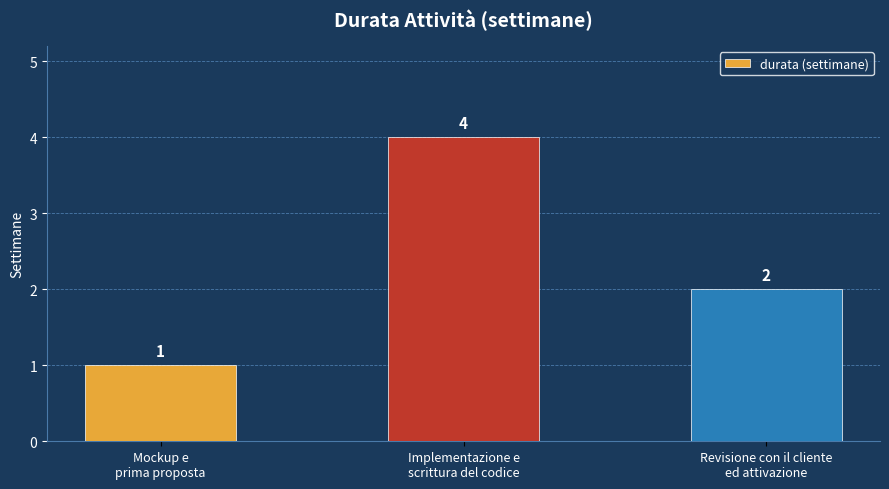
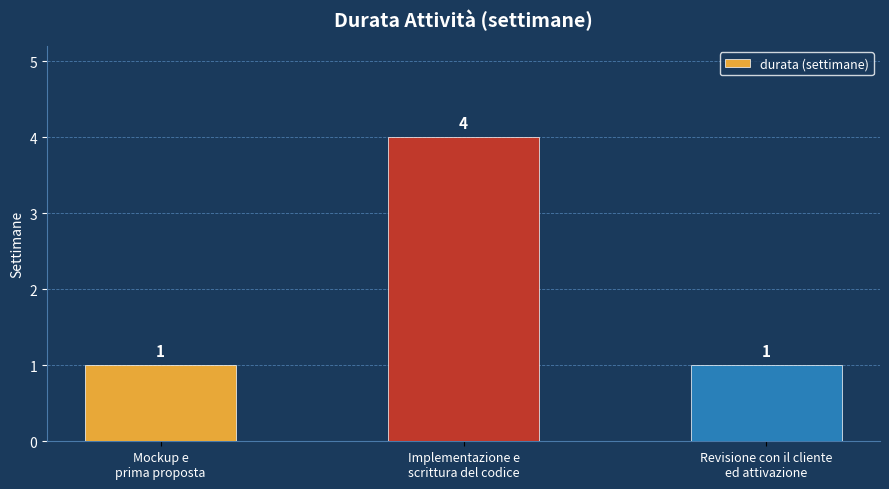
  {
    "Mockup e prima proposta": 1,
    "Implementazione e scrittura del codice": 4,
-   "Revisione con il cliente ed attivazione": 2
+   "Revisione con il cliente ed attivazione": 1
  }
